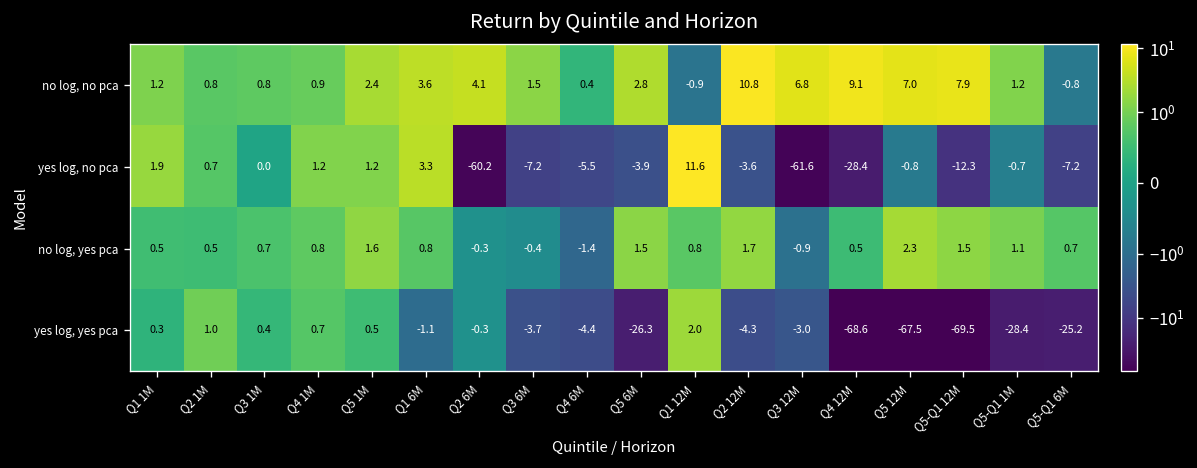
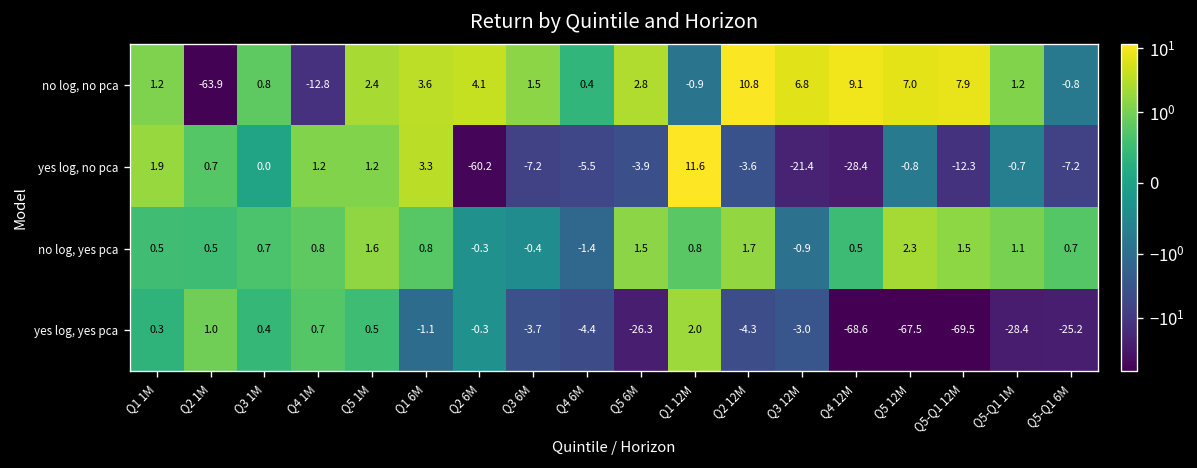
  {
    "no log, no pca": {
      "Q1 1M": 1.2,
-     "Q2 1M": 0.8,
+     "Q2 1M": -63.9,
      "Q3 1M": 0.8,
-     "Q4 1M": 0.9,
+     "Q4 1M": -12.8,
      "Q5 1M": 2.4,
      "Q1 6M": 3.6,
      "Q2 6M": 4.1,
      "Q3 6M": 1.5,
      "Q4 6M": 0.4,
      "Q5 6M": 2.8,
      "Q1 12M": -0.9,
      "Q2 12M": 10.8,
      "Q3 12M": 6.8,
      "Q4 12M": 9.1,
      "Q5 12M": 7.0,
      "Q5-Q1 12M": 7.9,
      "Q5-Q1 1M": 1.2,
      "Q5-Q1 6M": -0.8
    },
    "yes log, no pca": {
      "Q1 1M": 1.9,
      "Q2 1M": 0.7,
      "Q3 1M": 0.0,
      "Q4 1M": 1.2,
      "Q5 1M": 1.2,
      "Q1 6M": 3.3,
      "Q2 6M": -60.2,
      "Q3 6M": -7.2,
      "Q4 6M": -5.5,
      "Q5 6M": -3.9,
      "Q1 12M": 11.6,
      "Q2 12M": -3.6,
-     "Q3 12M": -61.6,
+     "Q3 12M": -21.4,
      "Q4 12M": -28.4,
      "Q5 12M": -0.8,
      "Q5-Q1 12M": -12.3,
      "Q5-Q1 1M": -0.7,
      "Q5-Q1 6M": -7.2
    },
    "no log, yes pca": {
      "Q1 1M": 0.5,
      "Q2 1M": 0.5,
      "Q3 1M": 0.7,
      "Q4 1M": 0.8,
      "Q5 1M": 1.6,
      "Q1 6M": 0.8,
      "Q2 6M": -0.3,
      "Q3 6M": -0.4,
      "Q4 6M": -1.4,
      "Q5 6M": 1.5,
      "Q1 12M": 0.8,
      "Q2 12M": 1.7,
      "Q3 12M": -0.9,
      "Q4 12M": 0.5,
      "Q5 12M": 2.3,
      "Q5-Q1 12M": 1.5,
      "Q5-Q1 1M": 1.1,
      "Q5-Q1 6M": 0.7
    },
    "yes log, yes pca": {
      "Q1 1M": 0.3,
      "Q2 1M": 1.0,
      "Q3 1M": 0.4,
      "Q4 1M": 0.7,
      "Q5 1M": 0.5,
      "Q1 6M": -1.1,
      "Q2 6M": -0.3,
      "Q3 6M": -3.7,
      "Q4 6M": -4.4,
      "Q5 6M": -26.3,
      "Q1 12M": 2.0,
      "Q2 12M": -4.3,
      "Q3 12M": -3.0,
      "Q4 12M": -68.6,
      "Q5 12M": -67.5,
      "Q5-Q1 12M": -69.5,
      "Q5-Q1 1M": -28.4,
      "Q5-Q1 6M": -25.2
    }
  }
